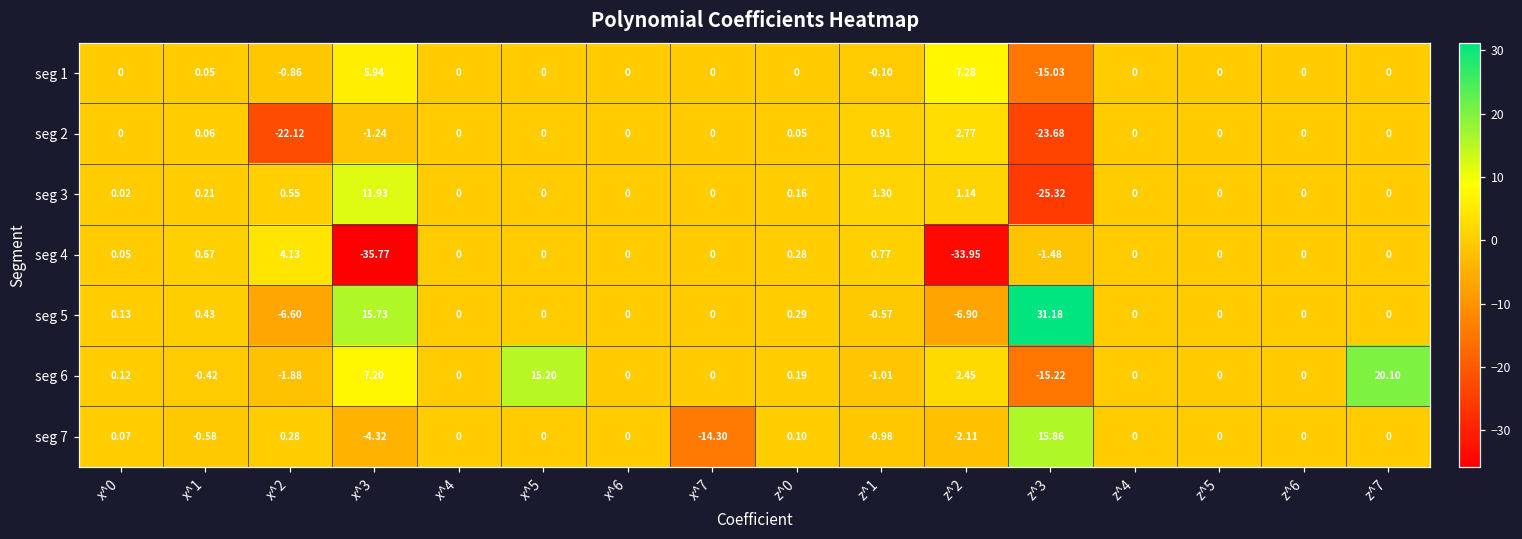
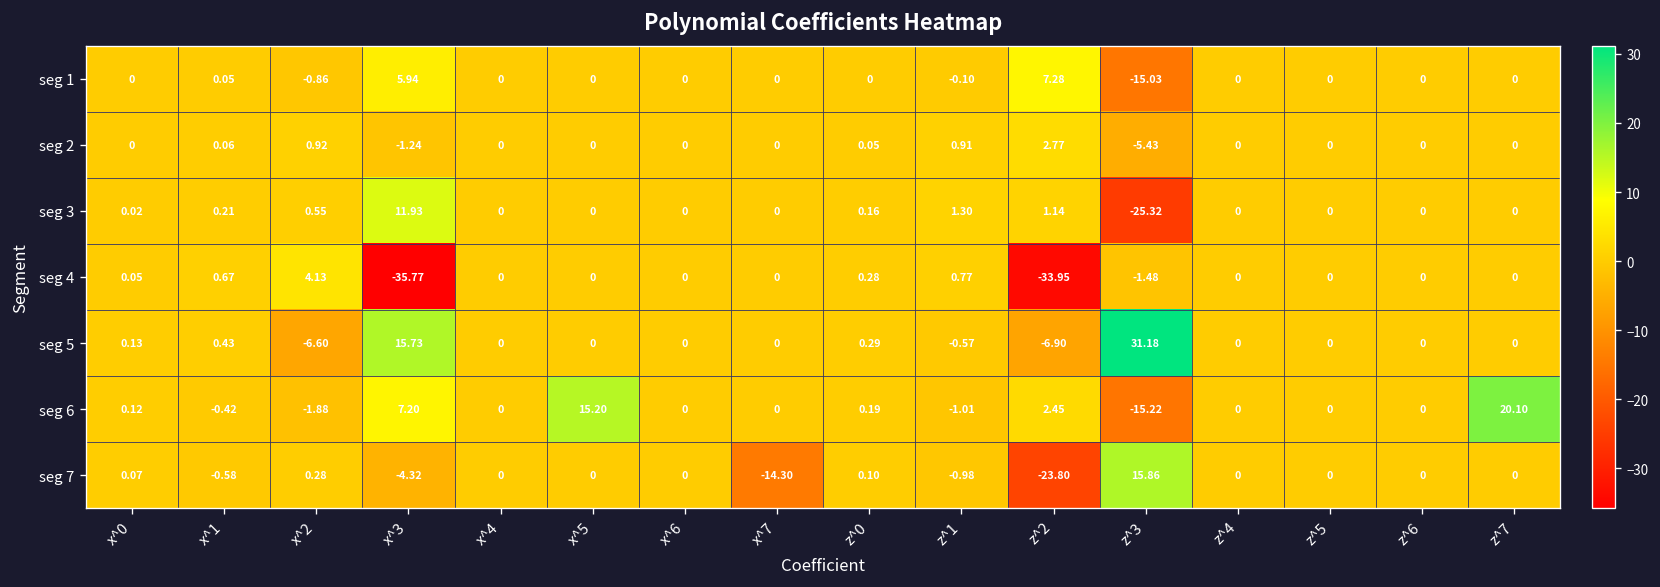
  {
    "seg 1": {
      "x^0": 0,
      "x^1": 0.05,
      "x^2": -0.86,
      "x^3": 5.94,
      "x^4": 0,
      "x^5": 0,
      "x^6": 0,
      "x^7": 0,
      "z^0": 0,
      "z^1": -0.10,
      "z^2": 7.28,
      "z^3": -15.03,
      "z^4": 0,
      "z^5": 0,
      "z^6": 0,
      "z^7": 0
    },
    "seg 2": {
      "x^0": 0,
      "x^1": 0.06,
-     "x^2": -22.12,
+     "x^2": 0.92,
      "x^3": -1.24,
      "x^4": 0,
      "x^5": 0,
      "x^6": 0,
      "x^7": 0,
      "z^0": 0.05,
      "z^1": 0.91,
      "z^2": 2.77,
-     "z^3": -23.68,
+     "z^3": -5.43,
      "z^4": 0,
      "z^5": 0,
      "z^6": 0,
      "z^7": 0
    },
    "seg 3": {
      "x^0": 0.02,
      "x^1": 0.21,
      "x^2": 0.55,
      "x^3": 11.93,
      "x^4": 0,
      "x^5": 0,
      "x^6": 0,
      "x^7": 0,
      "z^0": 0.16,
      "z^1": 1.30,
      "z^2": 1.14,
      "z^3": -25.32,
      "z^4": 0,
      "z^5": 0,
      "z^6": 0,
      "z^7": 0
    },
    "seg 4": {
      "x^0": 0.05,
      "x^1": 0.67,
      "x^2": 4.13,
      "x^3": -35.77,
      "x^4": 0,
      "x^5": 0,
      "x^6": 0,
      "x^7": 0,
      "z^0": 0.28,
      "z^1": 0.77,
      "z^2": -33.95,
      "z^3": -1.48,
      "z^4": 0,
      "z^5": 0,
      "z^6": 0,
      "z^7": 0
    },
    "seg 5": {
      "x^0": 0.13,
      "x^1": 0.43,
      "x^2": -6.60,
      "x^3": 15.73,
      "x^4": 0,
      "x^5": 0,
      "x^6": 0,
      "x^7": 0,
      "z^0": 0.29,
      "z^1": -0.57,
      "z^2": -6.90,
      "z^3": 31.18,
      "z^4": 0,
      "z^5": 0,
      "z^6": 0,
      "z^7": 0
    },
    "seg 6": {
      "x^0": 0.12,
      "x^1": -0.42,
      "x^2": -1.88,
      "x^3": 7.20,
      "x^4": 0,
      "x^5": 15.20,
      "x^6": 0,
      "x^7": 0,
      "z^0": 0.19,
      "z^1": -1.01,
      "z^2": 2.45,
      "z^3": -15.22,
      "z^4": 0,
      "z^5": 0,
      "z^6": 0,
      "z^7": 20.10
    },
    "seg 7": {
      "x^0": 0.07,
      "x^1": -0.58,
      "x^2": 0.28,
      "x^3": -4.32,
      "x^4": 0,
      "x^5": 0,
      "x^6": 0,
      "x^7": -14.30,
      "z^0": 0.10,
      "z^1": -0.98,
-     "z^2": -2.11,
+     "z^2": -23.80,
      "z^3": 15.86,
      "z^4": 0,
      "z^5": 0,
      "z^6": 0,
      "z^7": 0
    }
  }
